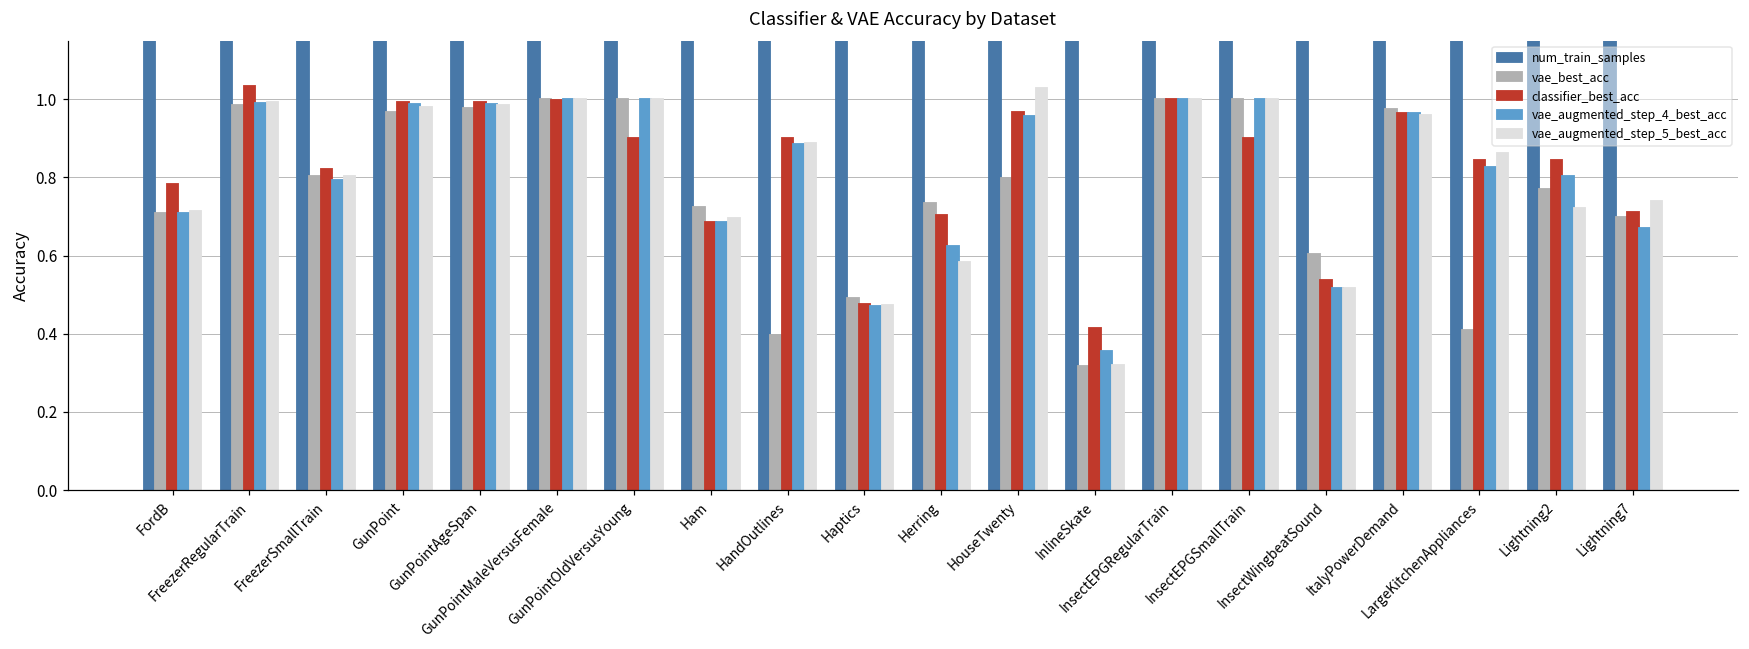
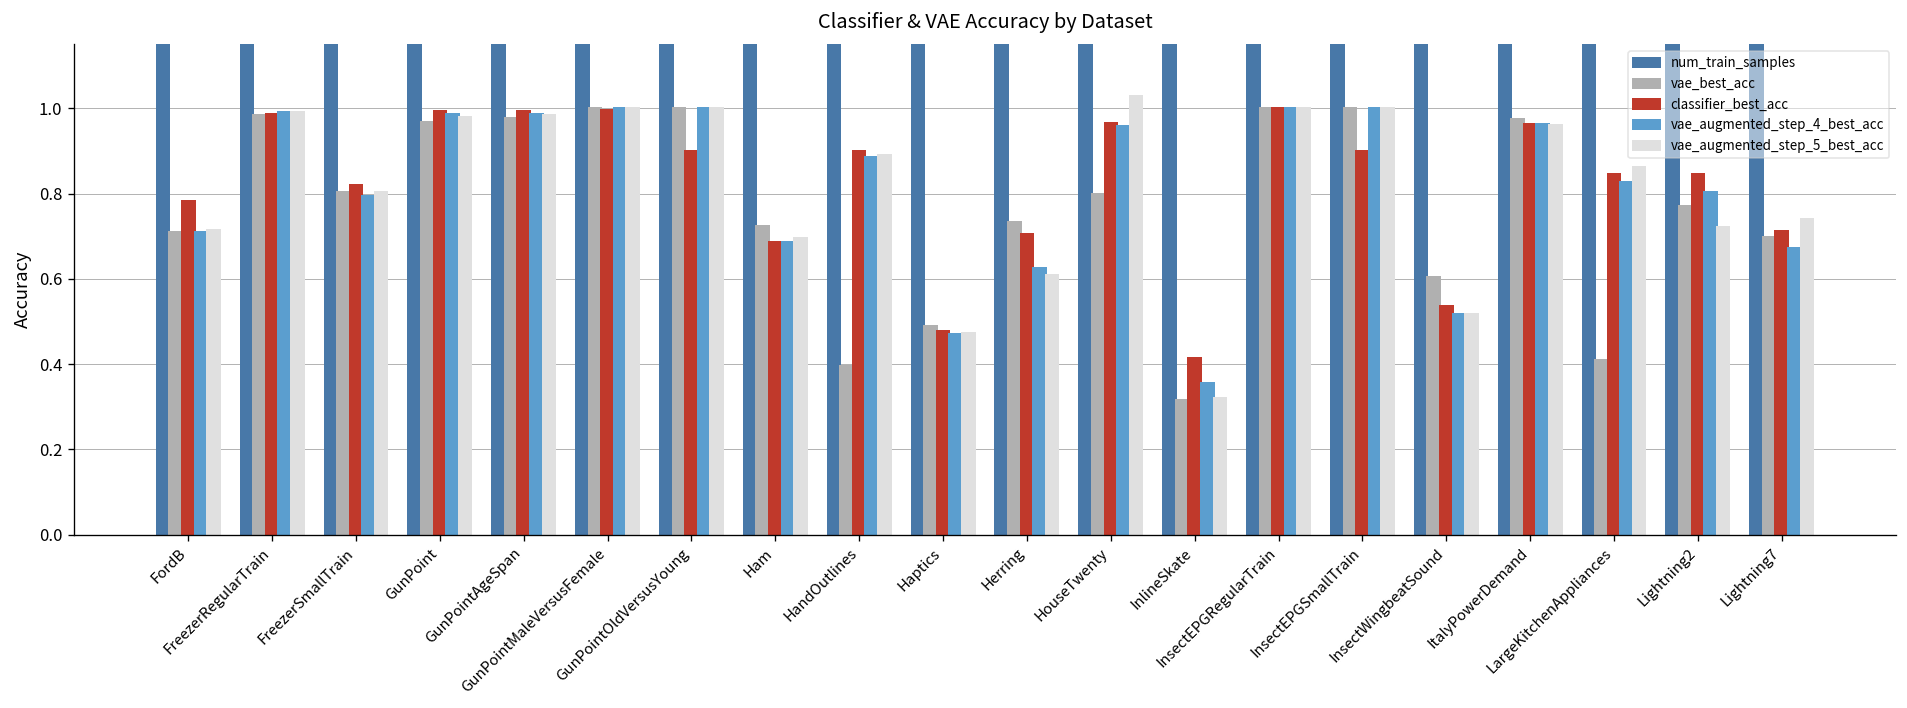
  {
    "vae_best_acc": {
      "FordB": 0.71,
      "FreezerRegularTrain": 0.99,
      "FreezerSmallTrain": 0.80,
      "GunPoint": 0.97,
      "GunPointAgeSpan": 0.98,
      "GunPointMaleVersusFemale": 1.00,
      "GunPointOldVersusYoung": 1.00,
      "Ham": 0.72,
      "HandOutlines": 0.40,
      "Haptics": 0.49,
      "Herring": 0.73,
      "HouseTwenty": 0.80,
      "InlineSkate": 0.32,
      "InsectEPGRegularTrain": 1.00,
      "InsectEPGSmallTrain": 1.00,
      "InsectWingbeatSound": 0.60,
      "ItalyPowerDemand": 0.97,
      "LargeKitchenAppliances": 0.41,
      "Lightning2": 0.77,
      "Lightning7": 0.70
    },
    "classifier_best_acc": {
      "FordB": 0.78,
-     "FreezerRegularTrain": 1.03,
+     "FreezerRegularTrain": 0.99,
      "FreezerSmallTrain": 0.82,
      "GunPoint": 0.99,
      "GunPointAgeSpan": 0.99,
      "GunPointMaleVersusFemale": 1.00,
      "GunPointOldVersusYoung": 0.90,
      "Ham": 0.69,
      "HandOutlines": 0.90,
      "Haptics": 0.48,
      "Herring": 0.70,
      "HouseTwenty": 0.97,
      "InlineSkate": 0.41,
      "InsectEPGRegularTrain": 1.00,
      "InsectEPGSmallTrain": 0.90,
      "InsectWingbeatSound": 0.54,
      "ItalyPowerDemand": 0.96,
      "LargeKitchenAppliances": 0.85,
      "Lightning2": 0.84,
      "Lightning7": 0.71
    },
    "vae_augmented_step_5_best_acc": {
      "FordB": 0.71,
      "FreezerRegularTrain": 0.99,
      "FreezerSmallTrain": 0.80,
      "GunPoint": 0.98,
      "GunPointAgeSpan": 0.98,
      "GunPointMaleVersusFemale": 1.00,
      "GunPointOldVersusYoung": 1.00,
      "Ham": 0.70,
      "HandOutlines": 0.89,
      "Haptics": 0.47,
-     "Herring": 0.58,
+     "Herring": 0.61,
      "HouseTwenty": 1.03,
      "InlineSkate": 0.32,
      "InsectEPGRegularTrain": 1.00,
      "InsectEPGSmallTrain": 1.00,
      "InsectWingbeatSound": 0.52,
      "ItalyPowerDemand": 0.96,
      "LargeKitchenAppliances": 0.86,
      "Lightning2": 0.72,
      "Lightning7": 0.74
    }
  }
